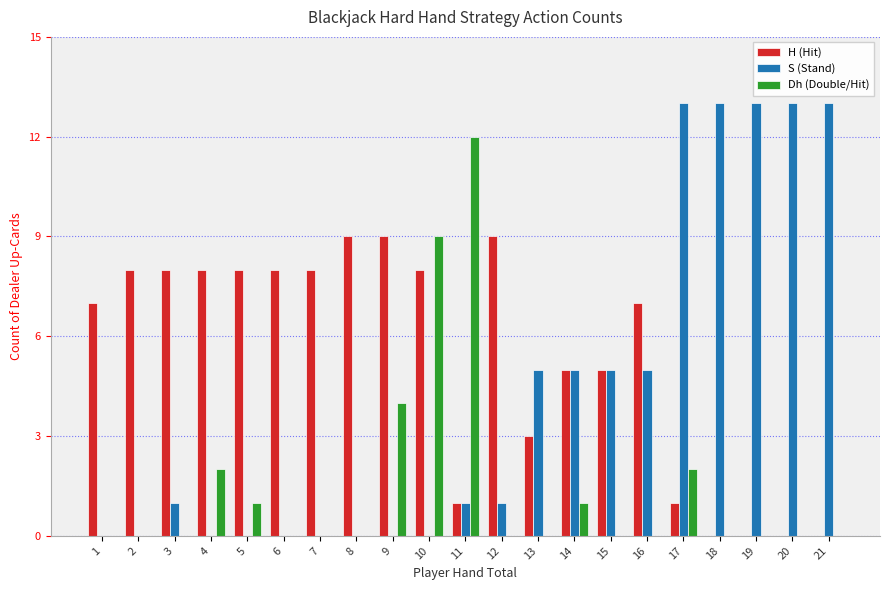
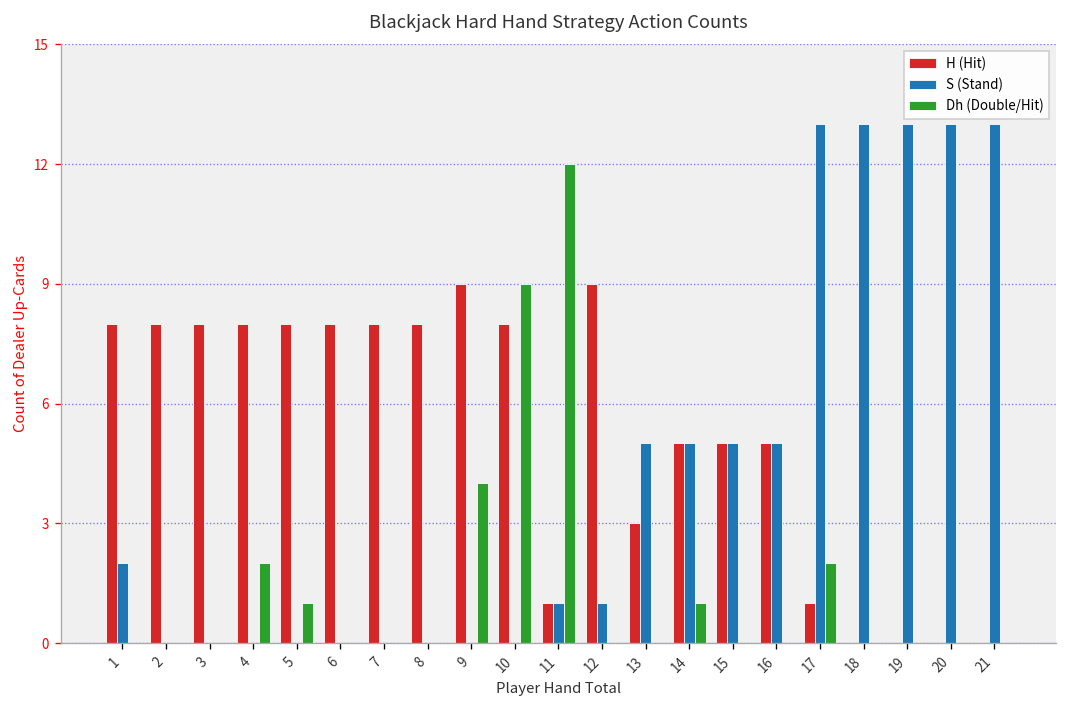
  {
    "H (Hit)": {
-     "1": 7,
+     "1": 8,
      "2": 8,
      "3": 8,
      "4": 8,
      "5": 8,
      "6": 8,
      "7": 8,
-     "8": 9,
+     "8": 8,
      "9": 9,
      "10": 8,
      "11": 1,
      "12": 9,
      "13": 3,
      "14": 5,
      "15": 5,
-     "16": 7,
+     "16": 5,
      "17": 1,
      "18": 0,
      "19": 0,
      "20": 0,
      "21": 0
    },
    "S (Stand)": {
-     "1": 0,
+     "1": 2,
      "2": 0,
-     "3": 1,
+     "3": 0,
      "4": 0,
      "5": 0,
      "6": 0,
      "7": 0,
      "8": 0,
      "9": 0,
      "10": 0,
      "11": 1,
      "12": 1,
      "13": 5,
      "14": 5,
      "15": 5,
      "16": 5,
      "17": 13,
      "18": 13,
      "19": 13,
      "20": 13,
      "21": 13
    },
    "Dh (Double/Hit)": {
      "1": 0,
      "2": 0,
      "3": 0,
      "4": 2,
      "5": 1,
      "6": 0,
      "7": 0,
      "8": 0,
      "9": 4,
      "10": 9,
      "11": 12,
      "12": 0,
      "13": 0,
      "14": 1,
      "15": 0,
      "16": 0,
      "17": 2,
      "18": 0,
      "19": 0,
      "20": 0,
      "21": 0
    }
  }
